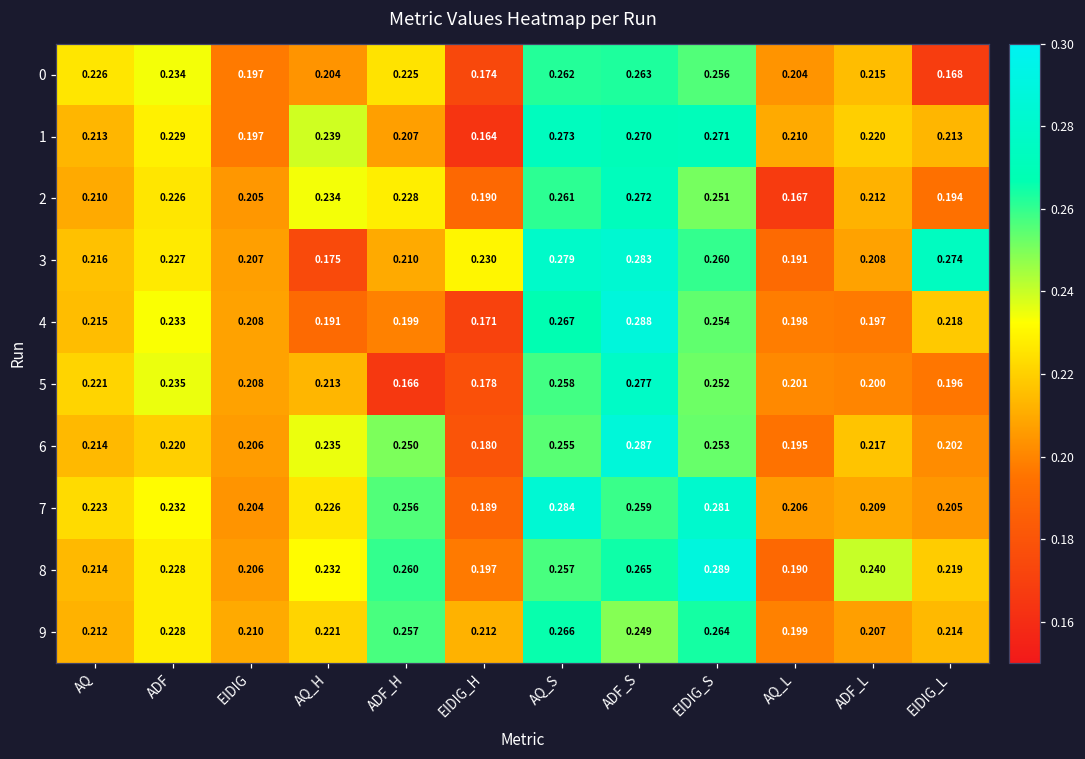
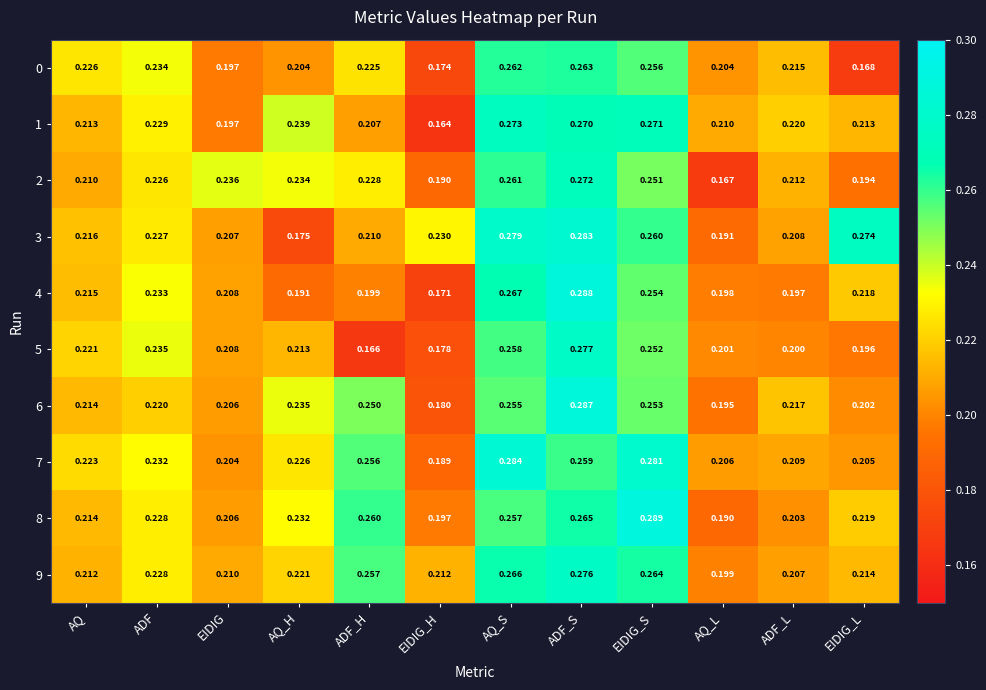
  {
    "0": {
      "AQ": 0.226,
      "ADF": 0.234,
      "EIDIG": 0.197,
      "AQ_H": 0.204,
      "ADF_H": 0.225,
      "EIDIG_H": 0.174,
      "AQ_S": 0.262,
      "ADF_S": 0.263,
      "EIDIG_S": 0.256,
      "AQ_L": 0.204,
      "ADF_L": 0.215,
      "EIDIG_L": 0.168
    },
    "1": {
      "AQ": 0.213,
      "ADF": 0.229,
      "EIDIG": 0.197,
      "AQ_H": 0.239,
      "ADF_H": 0.207,
      "EIDIG_H": 0.164,
      "AQ_S": 0.273,
      "ADF_S": 0.270,
      "EIDIG_S": 0.271,
      "AQ_L": 0.210,
      "ADF_L": 0.220,
      "EIDIG_L": 0.213
    },
    "2": {
      "AQ": 0.210,
      "ADF": 0.226,
-     "EIDIG": 0.205,
+     "EIDIG": 0.236,
      "AQ_H": 0.234,
      "ADF_H": 0.228,
      "EIDIG_H": 0.190,
      "AQ_S": 0.261,
      "ADF_S": 0.272,
      "EIDIG_S": 0.251,
      "AQ_L": 0.167,
      "ADF_L": 0.212,
      "EIDIG_L": 0.194
    },
    "3": {
      "AQ": 0.216,
      "ADF": 0.227,
      "EIDIG": 0.207,
      "AQ_H": 0.175,
      "ADF_H": 0.210,
      "EIDIG_H": 0.230,
      "AQ_S": 0.279,
      "ADF_S": 0.283,
      "EIDIG_S": 0.260,
      "AQ_L": 0.191,
      "ADF_L": 0.208,
      "EIDIG_L": 0.274
    },
    "4": {
      "AQ": 0.215,
      "ADF": 0.233,
      "EIDIG": 0.208,
      "AQ_H": 0.191,
      "ADF_H": 0.199,
      "EIDIG_H": 0.171,
      "AQ_S": 0.267,
      "ADF_S": 0.288,
      "EIDIG_S": 0.254,
      "AQ_L": 0.198,
      "ADF_L": 0.197,
      "EIDIG_L": 0.218
    },
    "5": {
      "AQ": 0.221,
      "ADF": 0.235,
      "EIDIG": 0.208,
      "AQ_H": 0.213,
      "ADF_H": 0.166,
      "EIDIG_H": 0.178,
      "AQ_S": 0.258,
      "ADF_S": 0.277,
      "EIDIG_S": 0.252,
      "AQ_L": 0.201,
      "ADF_L": 0.200,
      "EIDIG_L": 0.196
    },
    "6": {
      "AQ": 0.214,
      "ADF": 0.220,
      "EIDIG": 0.206,
      "AQ_H": 0.235,
      "ADF_H": 0.250,
      "EIDIG_H": 0.180,
      "AQ_S": 0.255,
      "ADF_S": 0.287,
      "EIDIG_S": 0.253,
      "AQ_L": 0.195,
      "ADF_L": 0.217,
      "EIDIG_L": 0.202
    },
    "7": {
      "AQ": 0.223,
      "ADF": 0.232,
      "EIDIG": 0.204,
      "AQ_H": 0.226,
      "ADF_H": 0.256,
      "EIDIG_H": 0.189,
      "AQ_S": 0.284,
      "ADF_S": 0.259,
      "EIDIG_S": 0.281,
      "AQ_L": 0.206,
      "ADF_L": 0.209,
      "EIDIG_L": 0.205
    },
    "8": {
      "AQ": 0.214,
      "ADF": 0.228,
      "EIDIG": 0.206,
      "AQ_H": 0.232,
      "ADF_H": 0.260,
      "EIDIG_H": 0.197,
      "AQ_S": 0.257,
      "ADF_S": 0.265,
      "EIDIG_S": 0.289,
      "AQ_L": 0.190,
-     "ADF_L": 0.240,
+     "ADF_L": 0.203,
      "EIDIG_L": 0.219
    },
    "9": {
      "AQ": 0.212,
      "ADF": 0.228,
      "EIDIG": 0.210,
      "AQ_H": 0.221,
      "ADF_H": 0.257,
      "EIDIG_H": 0.212,
      "AQ_S": 0.266,
-     "ADF_S": 0.249,
+     "ADF_S": 0.276,
      "EIDIG_S": 0.264,
      "AQ_L": 0.199,
      "ADF_L": 0.207,
      "EIDIG_L": 0.214
    }
  }
